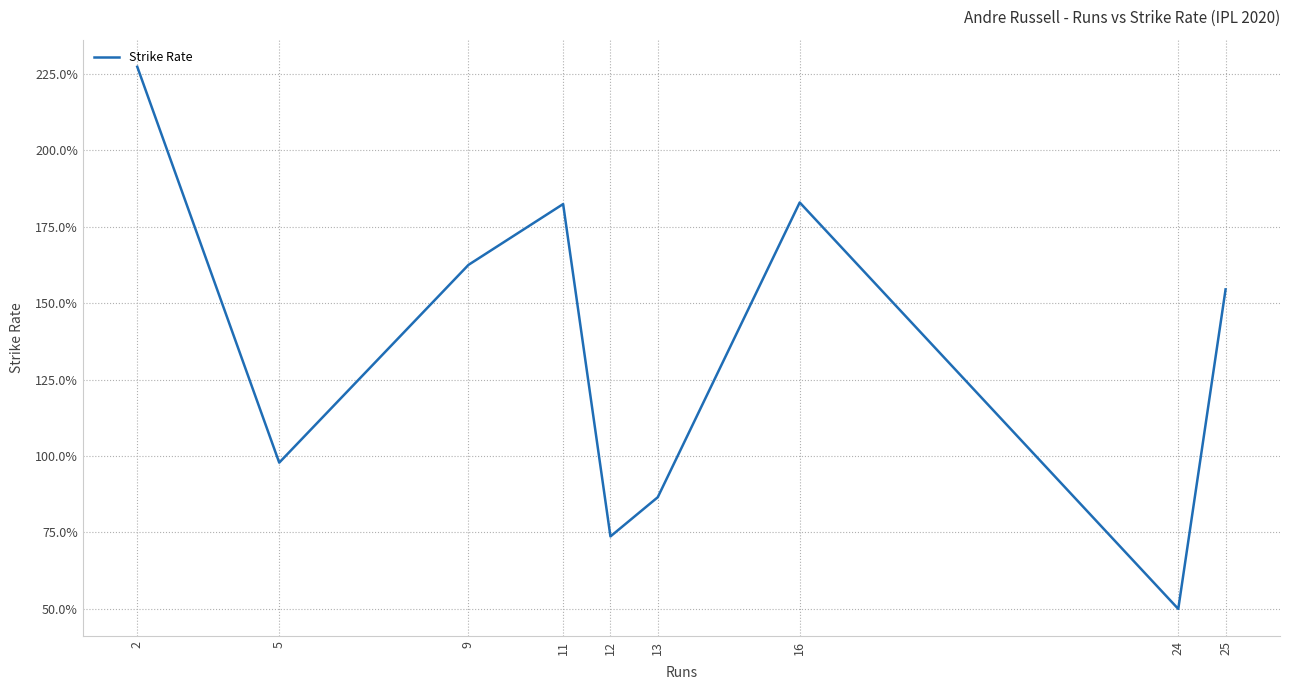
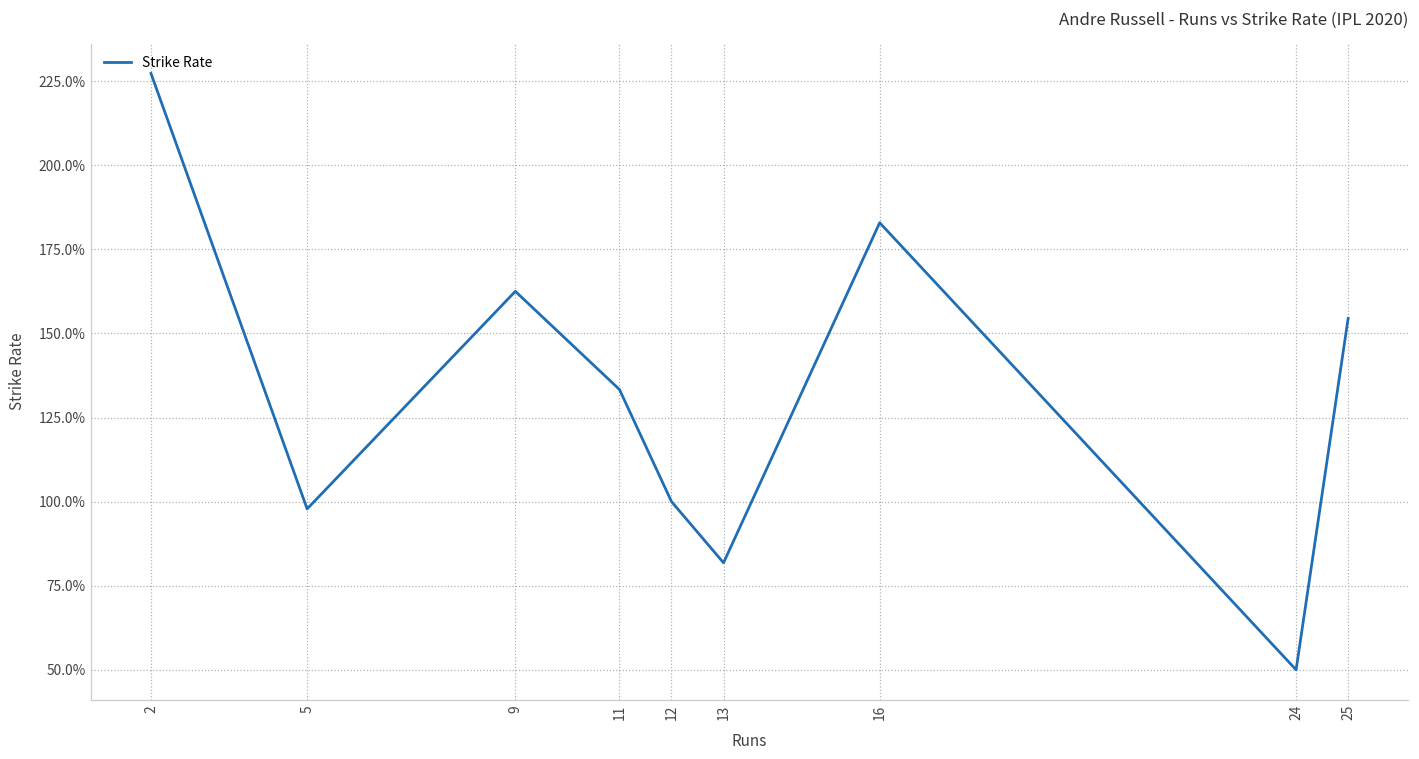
  {
    "2": "227%",
    "5": "98%",
    "9": "163%",
-   "11": "182%",
-   "12": "74%",
-   "13": "87%",
+   "11": "133%",
+   "12": "100%",
+   "13": "82%",
    "16": "183%",
    "24": "50%",
    "25": "154%"
  }
